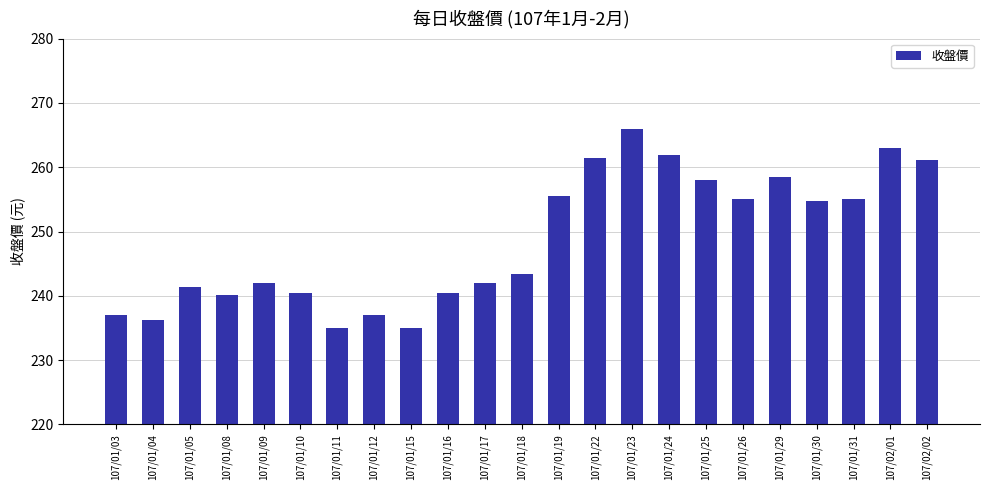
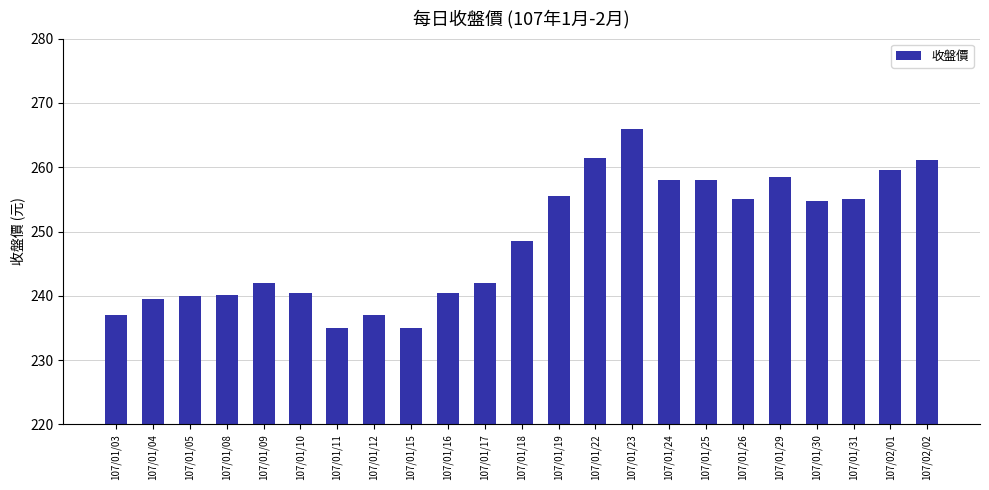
  {
    "107/01/03": 237,
-   "107/01/04": 236,
-   "107/01/05": 241,
+   "107/01/04": 240,
+   "107/01/05": 240,
    "107/01/08": 240,
    "107/01/09": 242,
    "107/01/10": 241,
    "107/01/11": 235,
    "107/01/12": 237,
    "107/01/15": 235,
    "107/01/16": 241,
    "107/01/17": 242,
-   "107/01/18": 243,
+   "107/01/18": 249,
    "107/01/19": 256,
    "107/01/22": 262,
    "107/01/23": 266,
-   "107/01/24": 262,
+   "107/01/24": 258,
    "107/01/25": 258,
    "107/01/26": 255,
    "107/01/29": 259,
    "107/01/30": 255,
    "107/01/31": 255,
-   "107/02/01": 263,
+   "107/02/01": 260,
    "107/02/02": 261
  }
